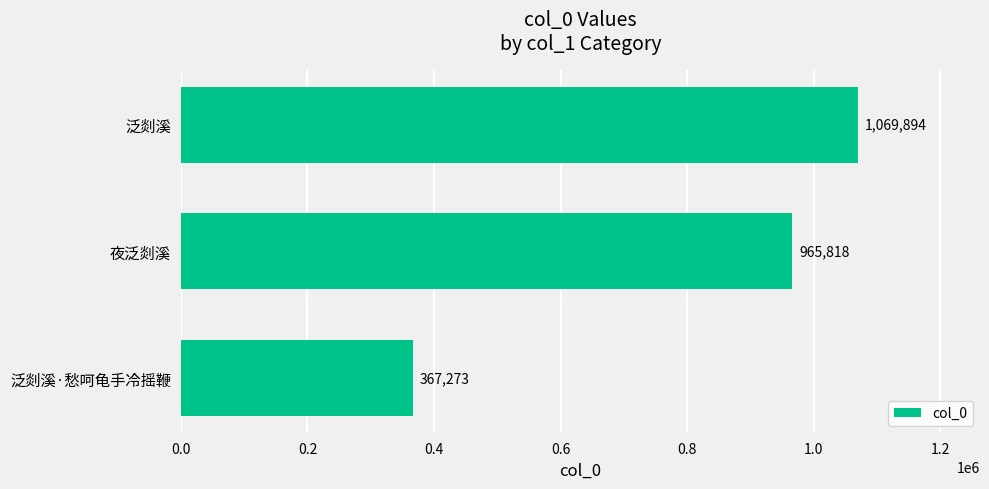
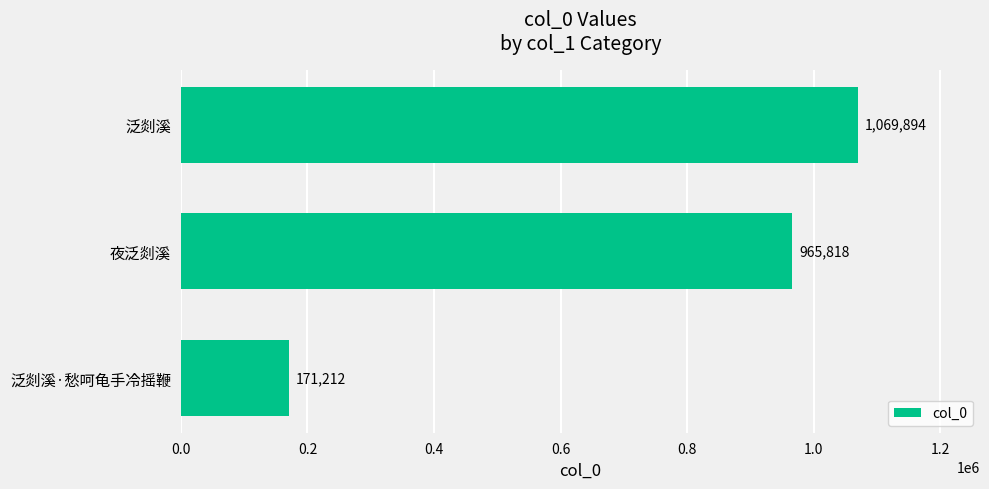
  {
    "泛剡溪": "1,069,894",
    "夜泛剡溪": "965,818",
-   "泛剡溪·愁呵龟手冷摇鞭": "367,273"
+   "泛剡溪·愁呵龟手冷摇鞭": "171,212"
  }
